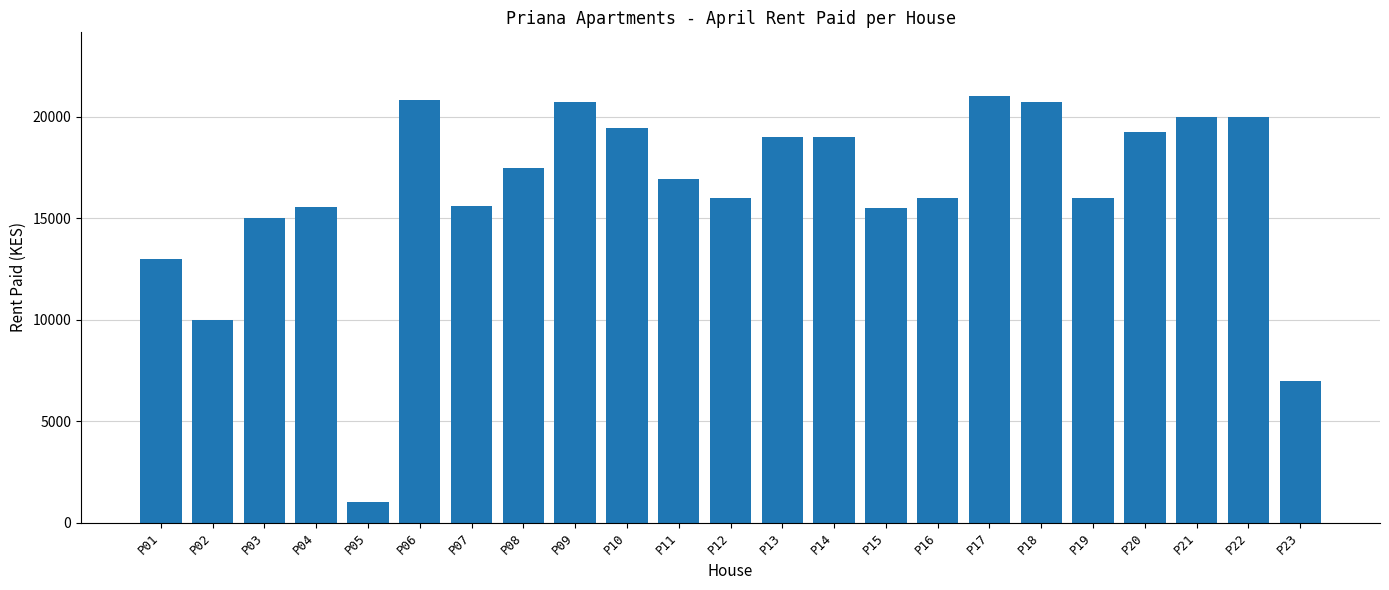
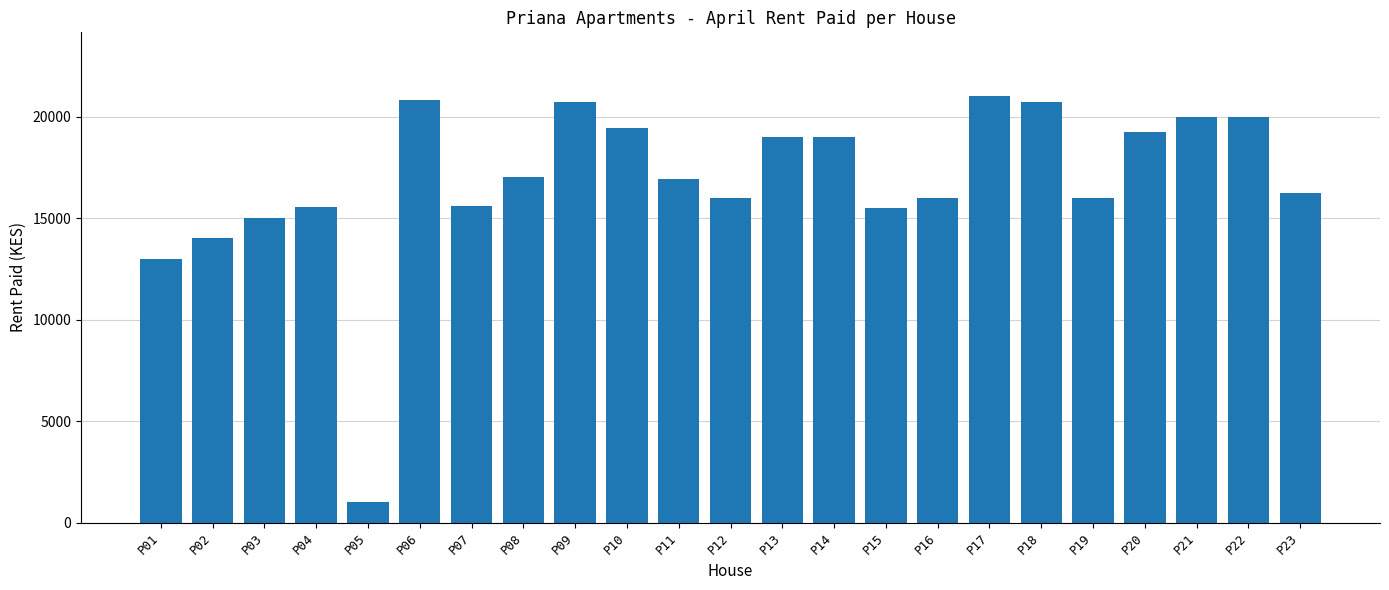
  {
    "P01": 13000,
-   "P02": 10000,
+   "P02": 14000,
    "P03": 15000,
    "P04": 15500,
    "P05": 1000,
    "P06": 20800,
    "P07": 15600,
-   "P08": 17500,
+   "P08": 17000,
    "P09": 20700,
    "P10": 19500,
    "P11": 17000,
    "P12": 16000,
    "P13": 19000,
    "P14": 19000,
    "P15": 15500,
    "P16": 16000,
    "P17": 21000,
    "P18": 20700,
    "P19": 16000,
    "P20": 19300,
    "P21": 20000,
    "P22": 20000,
-   "P23": 7000
+   "P23": 16300
  }
